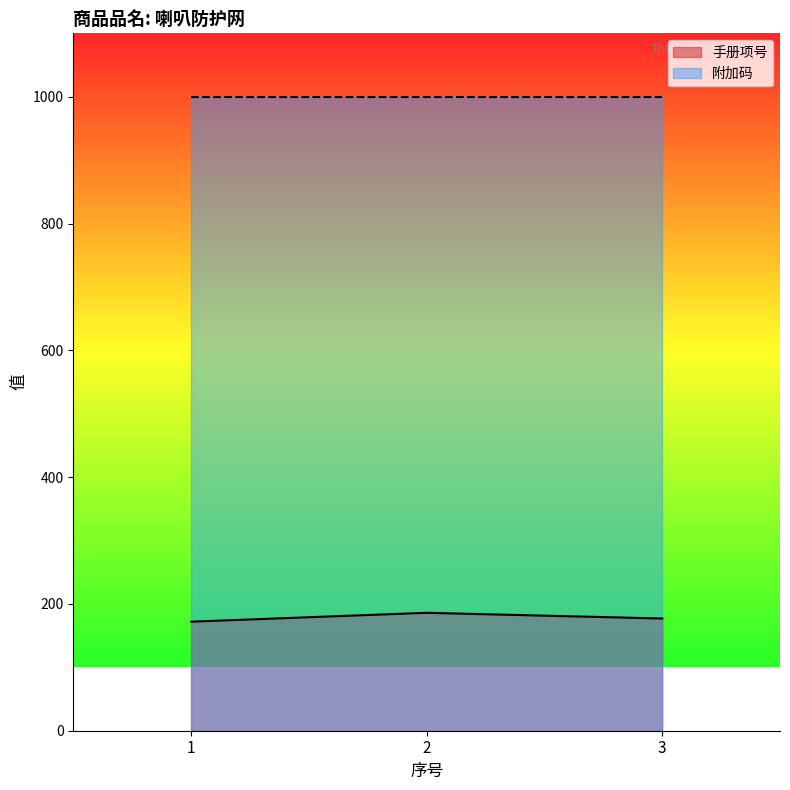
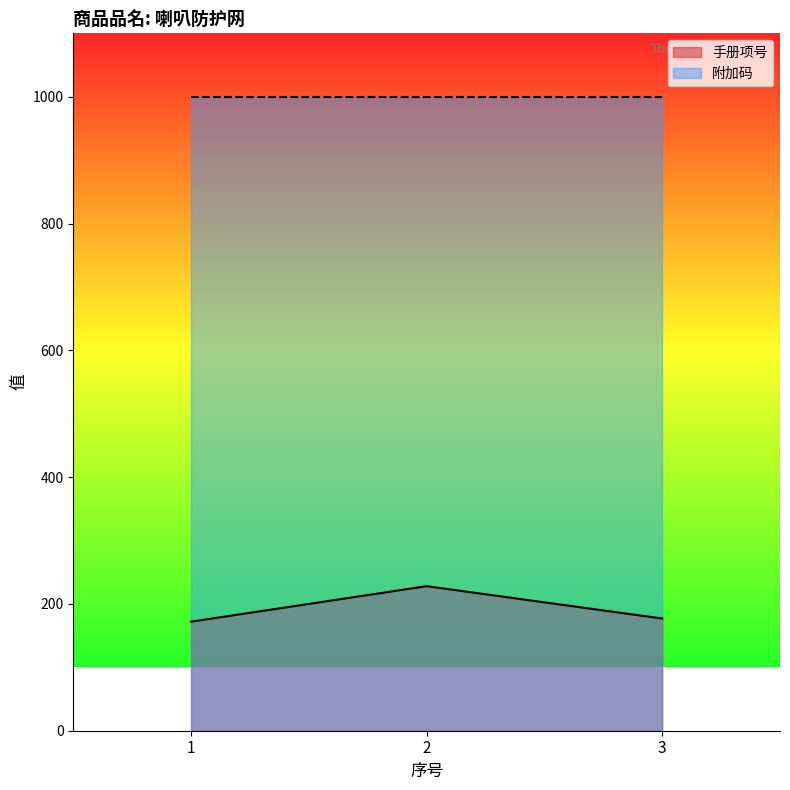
  {
    "手册项号": {
      "1": 170,
-     "2": 190,
+     "2": 230,
      "3": 180
    },
    "附加码": {
      "1": 1000,
      "2": 1000,
      "3": 1000
    }
  }
